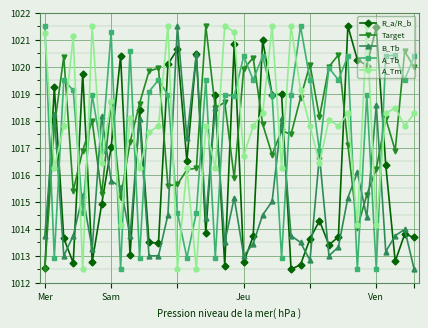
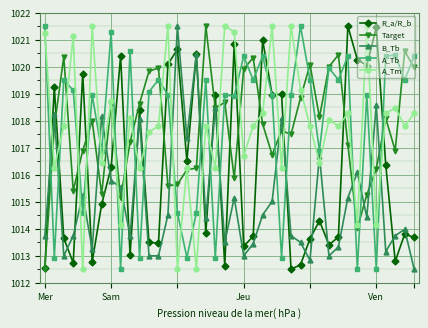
  {
    "R_a/R_b": {
-     "Sam": 1017.0,
-     "Jeu": 1012.8
+     "Sam": 1016.3,
+     "Jeu": 1013.4
    },
    "A_Tm": {
      "Mer": 1021.2,
      "Jeu": 1016.7,
      "Ven": 1014.1
    }
  }
